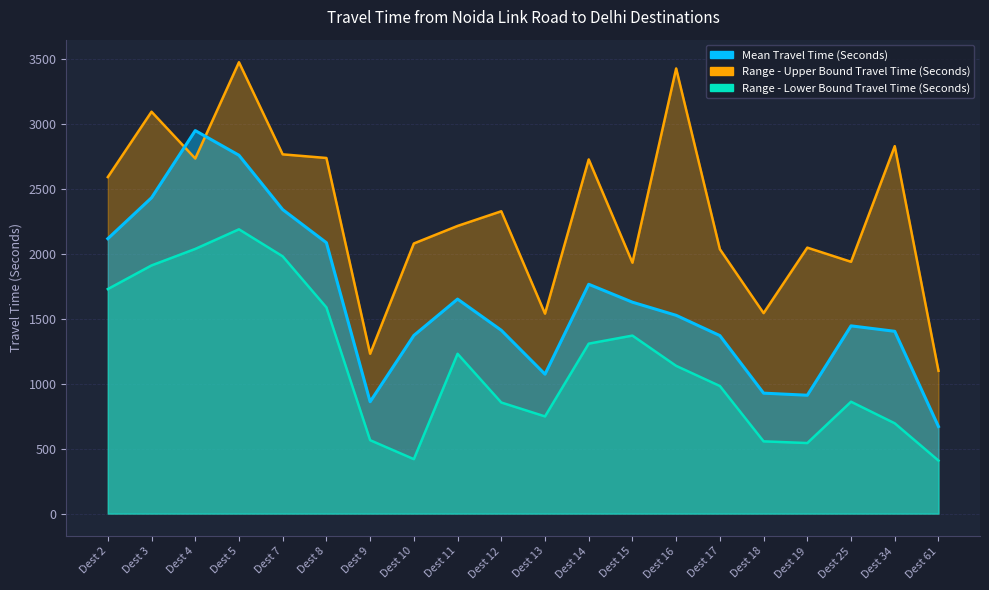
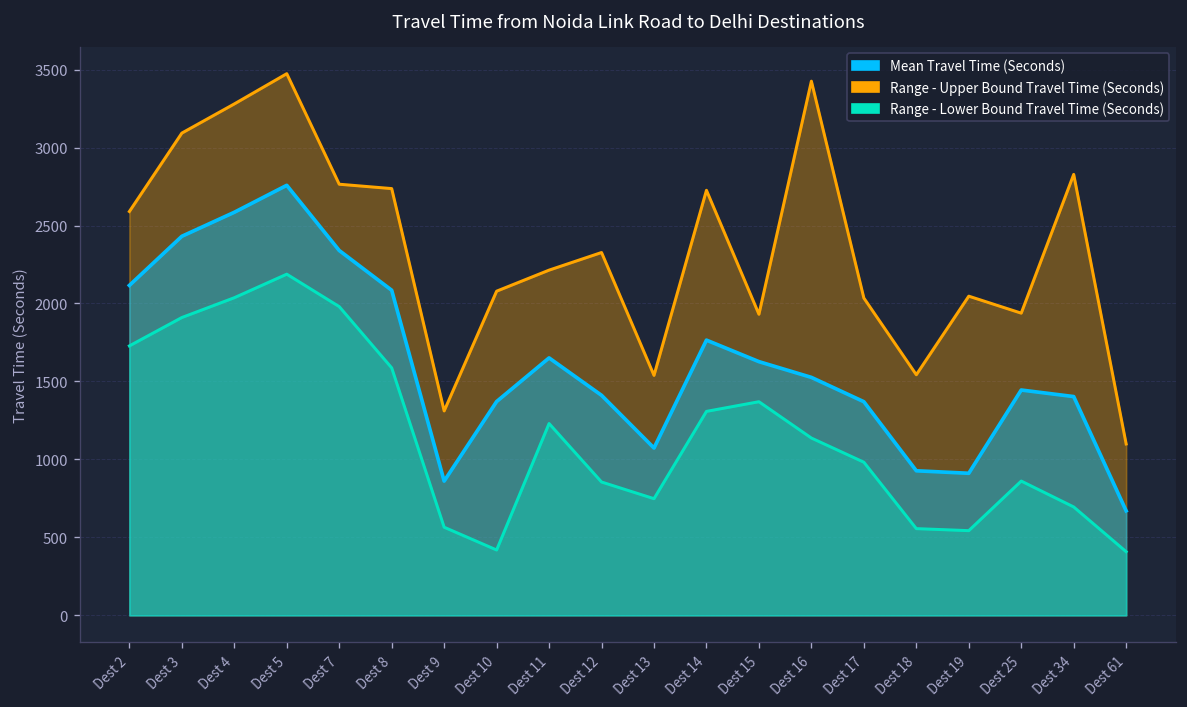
  {
    "Range - Upper Bound Travel Time (Seconds)": {
      "Dest 2": 2590,
      "Dest 3": 3090,
-     "Dest 4": 2730,
+     "Dest 4": 3280,
      "Dest 5": 3470,
      "Dest 7": 2770,
      "Dest 8": 2740,
-     "Dest 9": 1230,
+     "Dest 9": 1310,
      "Dest 10": 2080,
      "Dest 11": 2210,
      "Dest 12": 2330,
      "Dest 13": 1540,
      "Dest 14": 2730,
      "Dest 15": 1930,
      "Dest 16": 3430,
      "Dest 17": 2040,
      "Dest 18": 1540,
      "Dest 19": 2050,
      "Dest 25": 1940,
      "Dest 34": 2830,
      "Dest 61": 1100
    },
    "Mean Travel Time (Seconds)": {
      "Dest 2": 2120,
      "Dest 3": 2430,
-     "Dest 4": 2950,
+     "Dest 4": 2590,
      "Dest 5": 2760,
      "Dest 7": 2340,
      "Dest 8": 2090,
      "Dest 9": 860,
      "Dest 10": 1370,
      "Dest 11": 1650,
      "Dest 12": 1410,
      "Dest 13": 1070,
      "Dest 14": 1770,
      "Dest 15": 1630,
      "Dest 16": 1530,
      "Dest 17": 1370,
      "Dest 18": 930,
      "Dest 19": 910,
      "Dest 25": 1450,
      "Dest 34": 1400,
      "Dest 61": 670
    },
    "Range - Lower Bound Travel Time (Seconds)": {
      "Dest 2": 1730,
      "Dest 3": 1910,
      "Dest 4": 2040,
      "Dest 5": 2190,
      "Dest 7": 1980,
      "Dest 8": 1590,
      "Dest 9": 570,
      "Dest 10": 420,
      "Dest 11": 1230,
      "Dest 12": 860,
      "Dest 13": 750,
      "Dest 14": 1310,
      "Dest 15": 1370,
      "Dest 16": 1140,
      "Dest 17": 980,
      "Dest 18": 560,
      "Dest 19": 540,
      "Dest 25": 860,
      "Dest 34": 700,
      "Dest 61": 410
    }
  }
